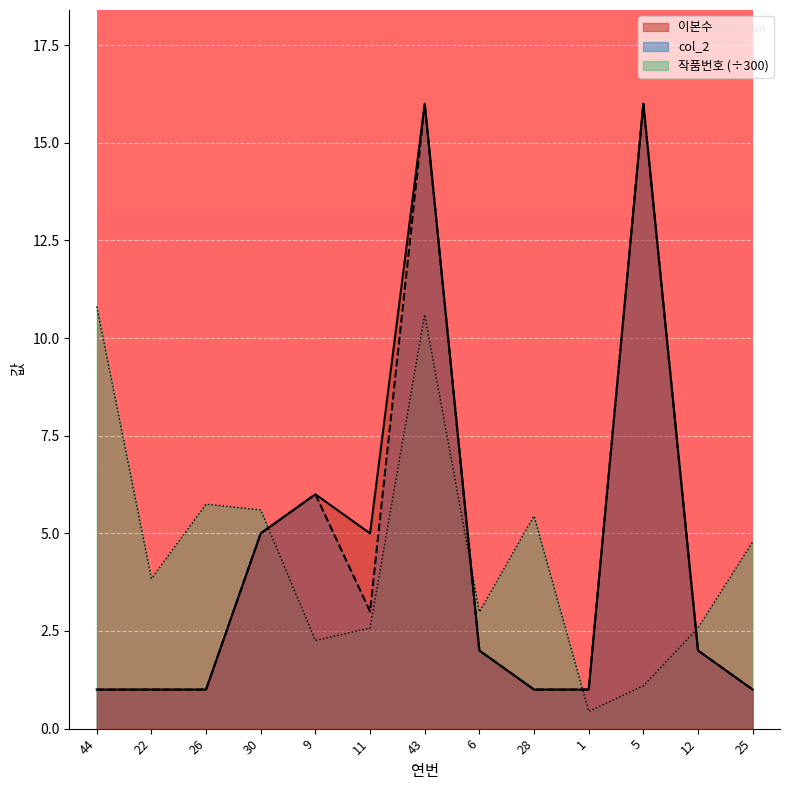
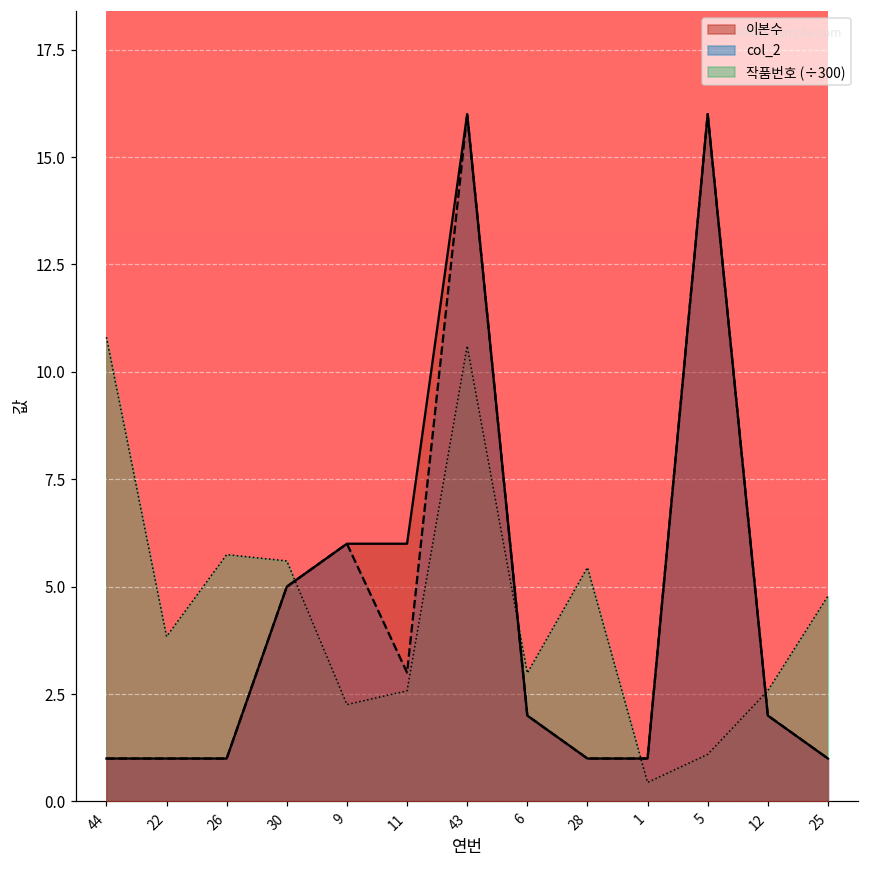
  {
    "이본수": {
-     "11": 5
+     "11": 6
    },
    "col_2": {
      "11": 3
    },
    "작품번호 (÷300)": {
      "44": 10.8,
      "22": 3.8,
      "26": 5.7,
      "30": 5.6,
      "9": 2.3,
      "11": 2.6,
      "43": 10.6,
      "6": 3,
      "28": 5.4,
      "1": 0.4,
      "5": 1.1,
      "12": 2.6,
      "25": 4.8
    }
  }
